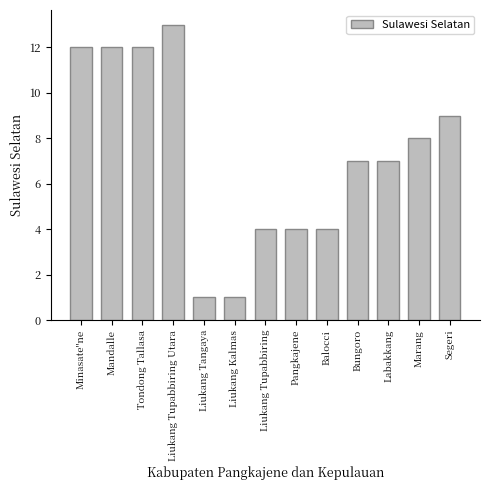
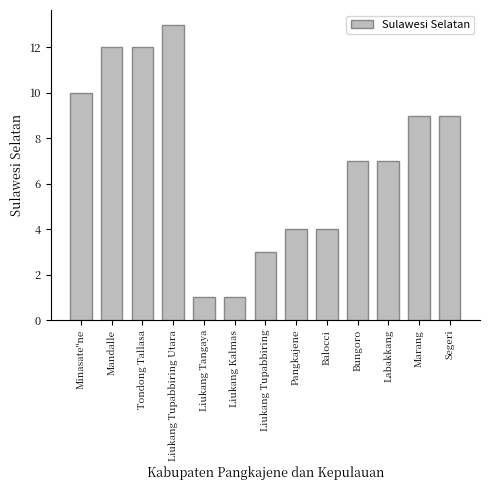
  {
-   "Minasate''ne": 12,
+   "Minasate''ne": 10,
    "Mandalle": 12,
    "Tondong Tallasa": 12,
    "Liukang Tupabbiring Utara": 13,
    "Liukang Tangaya": 1,
    "Liukang Kalmas": 1,
-   "Liukang Tupabbiring": 4,
+   "Liukang Tupabbiring": 3,
    "Pangkajene": 4,
    "Balocci": 4,
    "Bungoro": 7,
    "Labakkang": 7,
-   "Marang": 8,
+   "Marang": 9,
    "Segeri": 9
  }
